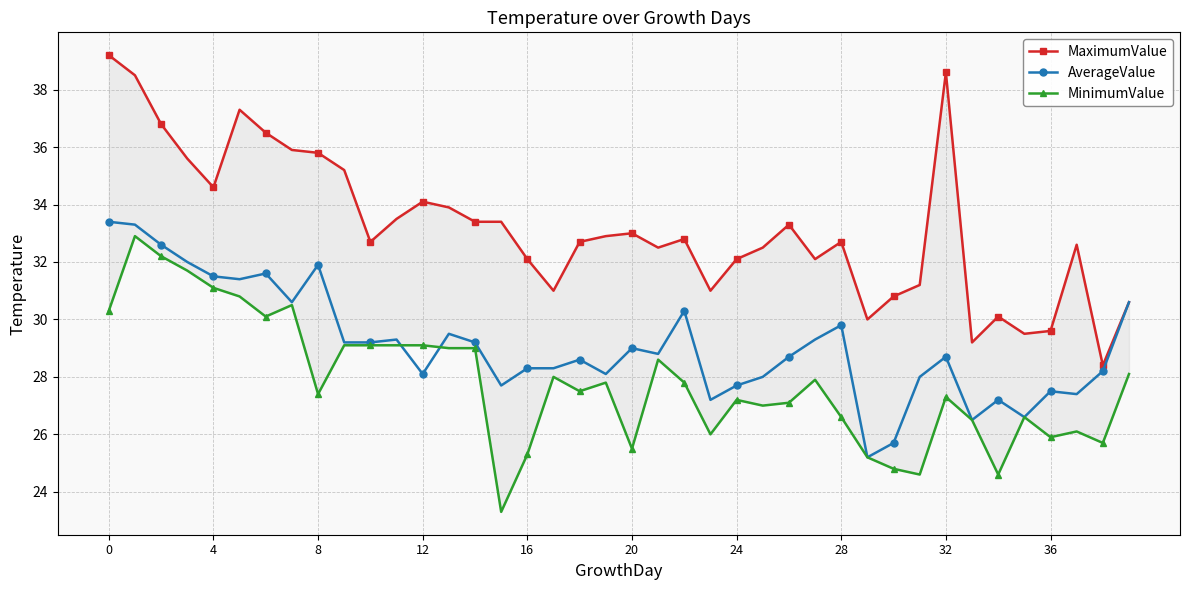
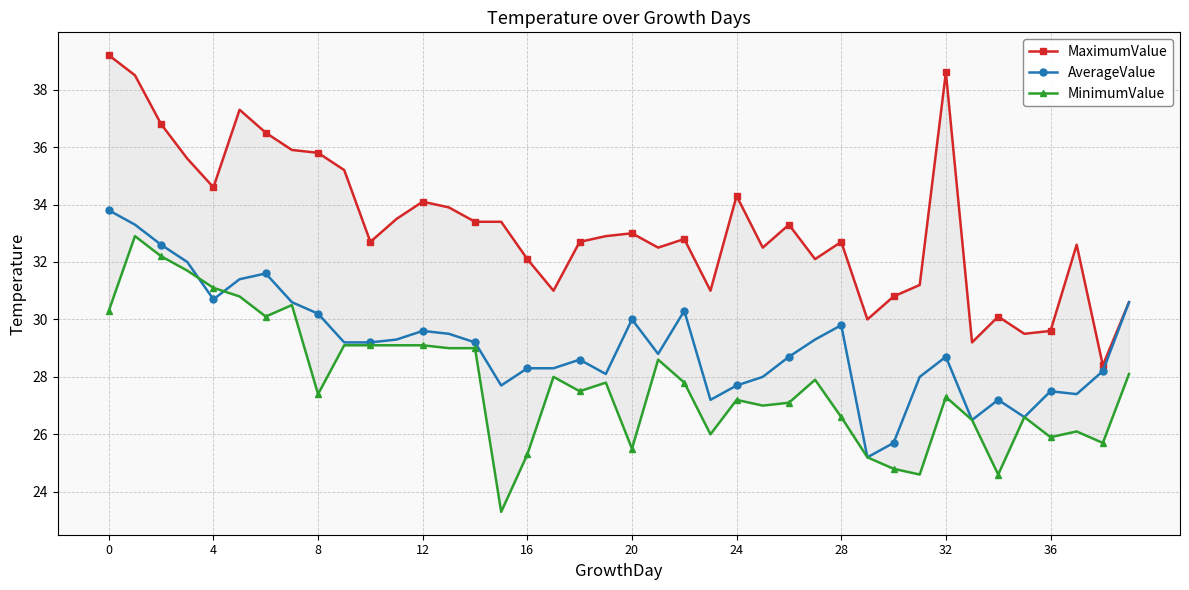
  {
    "MaximumValue": {
      "0": 39.2,
      "4": 34.6,
      "8": 35.8,
      "12": 34.1,
      "16": 32.1,
      "20": 33.0,
-     "24": 32.1,
+     "24": 34.3,
      "28": 32.7,
      "32": 38.6,
      "36": 29.6
    },
    "AverageValue": {
-     "0": 33.4,
-     "4": 31.5,
-     "8": 31.9,
-     "12": 28.1,
+     "0": 33.8,
+     "4": 30.7,
+     "8": 30.2,
+     "12": 29.6,
      "16": 28.3,
-     "20": 29,
+     "20": 30,
      "24": 27.7,
      "28": 29.8,
      "32": 28.7,
      "36": 27.5
    },
    "MinimumValue": {
      "0": 30.3,
      "4": 31.1,
      "8": 27.4,
      "12": 29.1,
      "16": 25.3,
      "20": 25.5,
      "24": 27.2,
      "28": 26.6,
      "32": 27.3,
      "36": 25.9
    }
  }
